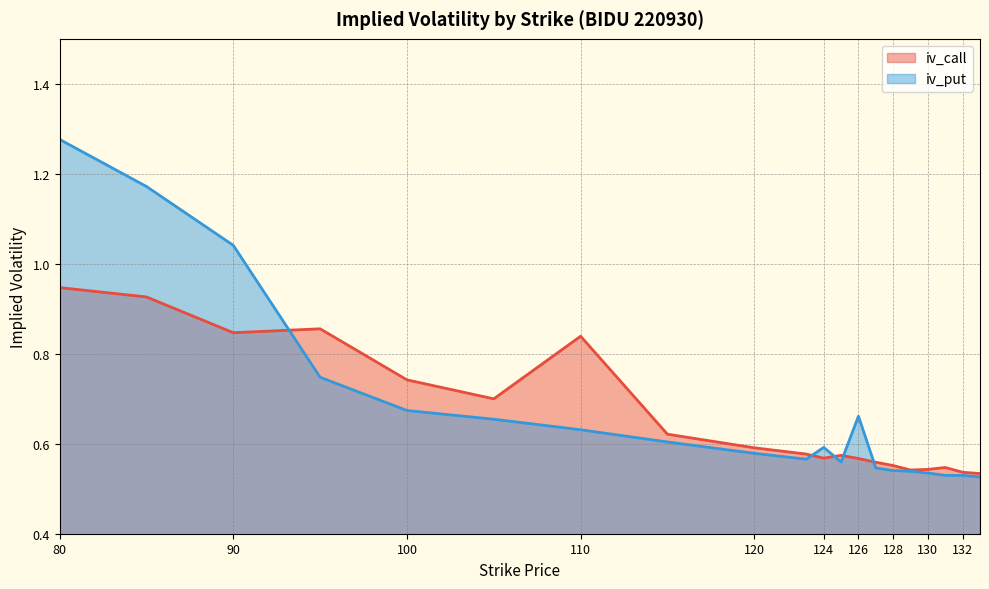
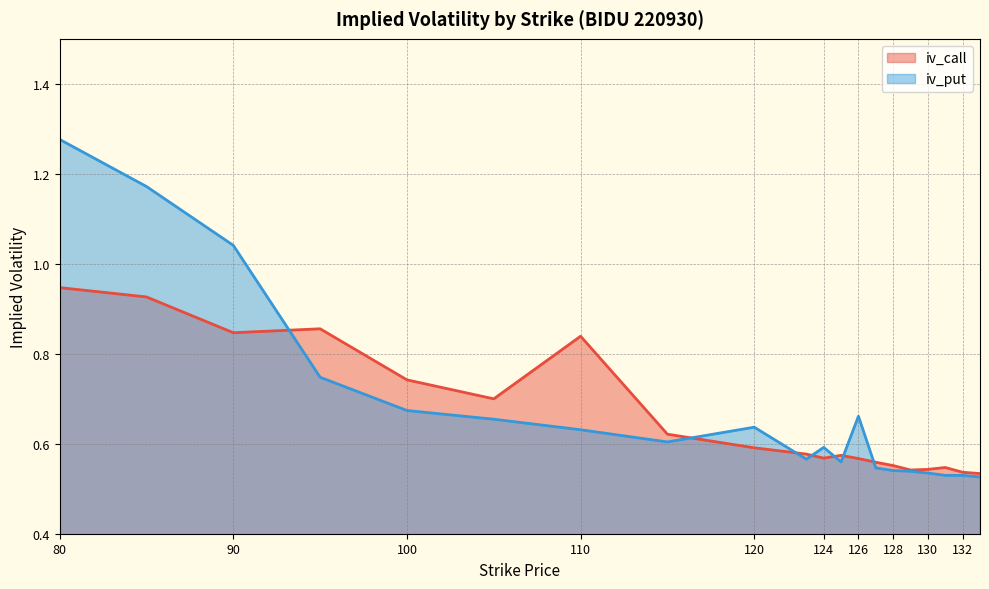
  {
    "iv_call": {
      "80": 0.95,
      "90": 0.85,
      "100": 0.74,
      "110": 0.84,
      "120": 0.59,
      "124": 0.57,
      "126": 0.57,
      "128": 0.55,
      "130": 0.54,
      "132": 0.54
    },
    "iv_put": {
      "80": 1.28,
      "90": 1.04,
      "100": 0.67,
      "110": 0.63,
-     "120": 0.58,
+     "120": 0.64,
      "124": 0.59,
      "126": 0.66,
      "128": 0.54,
      "130": 0.53,
      "132": 0.53
    }
  }
